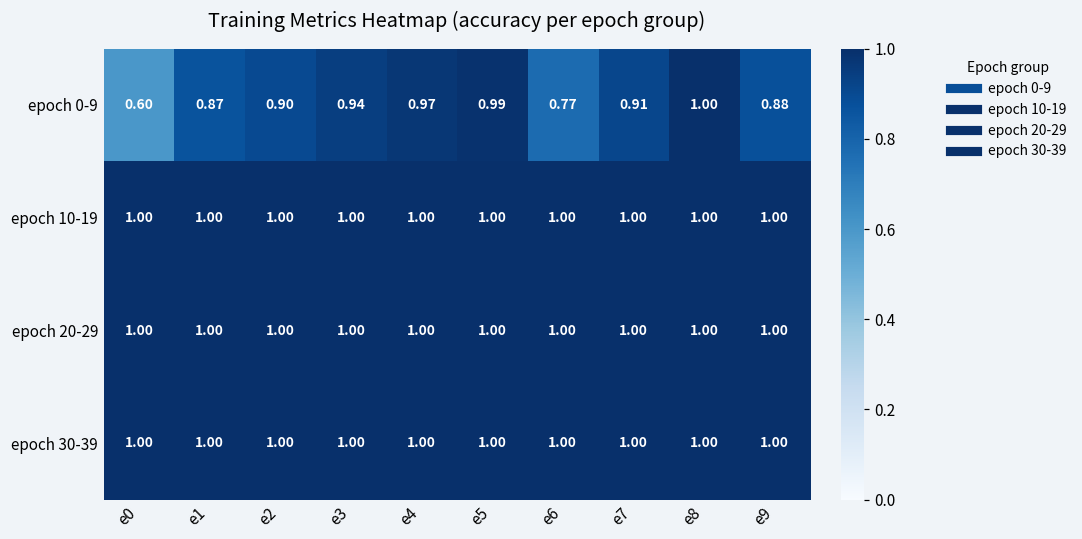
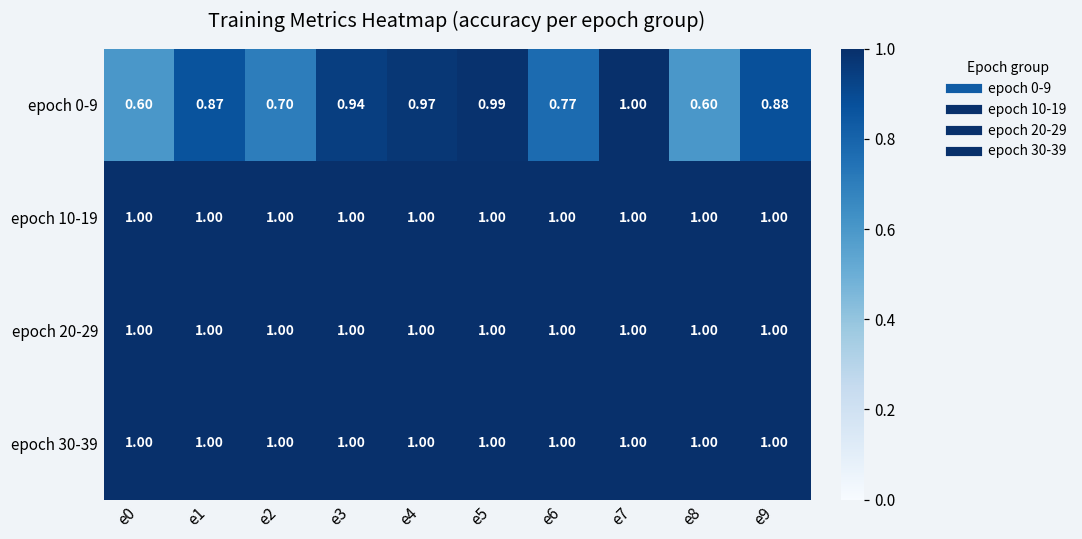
  {
    "epoch 0-9": {
      "e0": 0.60,
      "e1": 0.87,
-     "e2": 0.90,
+     "e2": 0.70,
      "e3": 0.94,
      "e4": 0.97,
      "e5": 0.99,
      "e6": 0.77,
-     "e7": 0.91,
-     "e8": 1.00,
+     "e7": 1.00,
+     "e8": 0.60,
      "e9": 0.88
    },
    "epoch 10-19": {
      "e0": 1.00,
      "e1": 1.00,
      "e2": 1.00,
      "e3": 1.00,
      "e4": 1.00,
      "e5": 1.00,
      "e6": 1.00,
      "e7": 1.00,
      "e8": 1.00,
      "e9": 1.00
    },
    "epoch 20-29": {
      "e0": 1.00,
      "e1": 1.00,
      "e2": 1.00,
      "e3": 1.00,
      "e4": 1.00,
      "e5": 1.00,
      "e6": 1.00,
      "e7": 1.00,
      "e8": 1.00,
      "e9": 1.00
    },
    "epoch 30-39": {
      "e0": 1.00,
      "e1": 1.00,
      "e2": 1.00,
      "e3": 1.00,
      "e4": 1.00,
      "e5": 1.00,
      "e6": 1.00,
      "e7": 1.00,
      "e8": 1.00,
      "e9": 1.00
    }
  }
